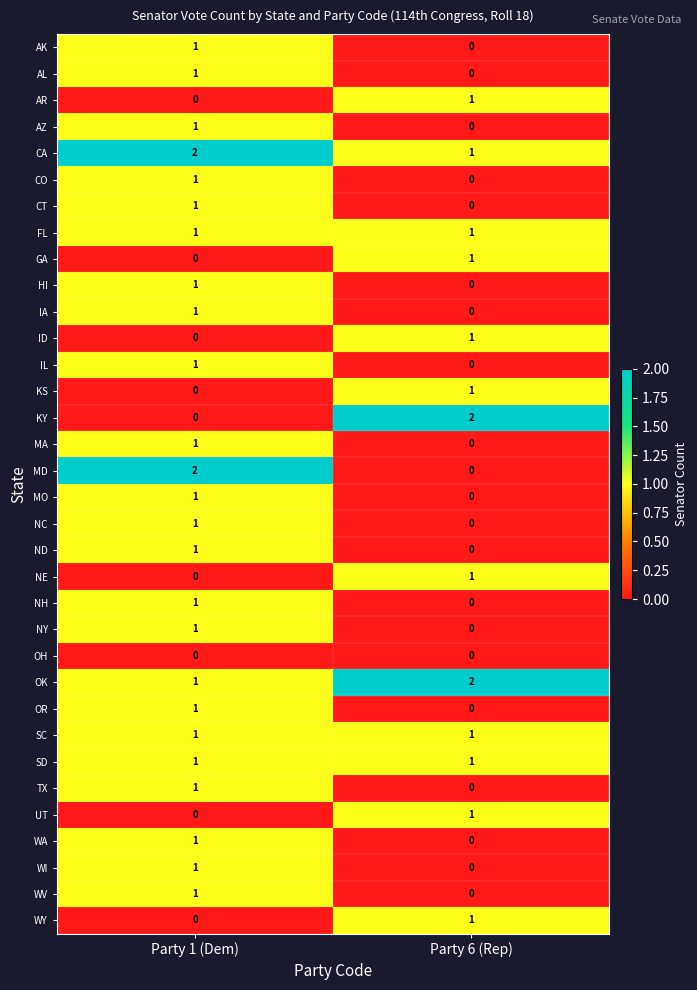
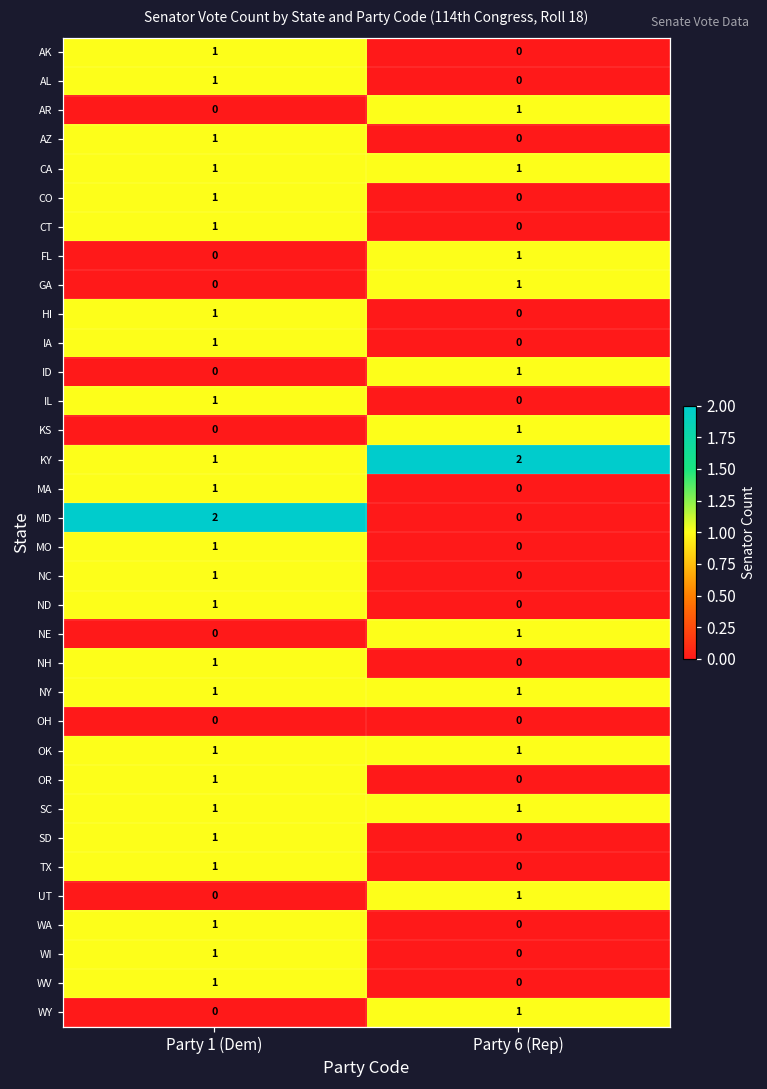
  {
    "AK": {
      "Party 1 (Dem)": 1,
      "Party 6 (Rep)": 0
    },
    "AL": {
      "Party 1 (Dem)": 1,
      "Party 6 (Rep)": 0
    },
    "AR": {
      "Party 1 (Dem)": 0,
      "Party 6 (Rep)": 1
    },
    "AZ": {
      "Party 1 (Dem)": 1,
      "Party 6 (Rep)": 0
    },
    "CA": {
-     "Party 1 (Dem)": 2,
+     "Party 1 (Dem)": 1,
      "Party 6 (Rep)": 1
    },
    "CO": {
      "Party 1 (Dem)": 1,
      "Party 6 (Rep)": 0
    },
    "CT": {
      "Party 1 (Dem)": 1,
      "Party 6 (Rep)": 0
    },
    "FL": {
-     "Party 1 (Dem)": 1,
+     "Party 1 (Dem)": 0,
      "Party 6 (Rep)": 1
    },
    "GA": {
      "Party 1 (Dem)": 0,
      "Party 6 (Rep)": 1
    },
    "HI": {
      "Party 1 (Dem)": 1,
      "Party 6 (Rep)": 0
    },
    "IA": {
      "Party 1 (Dem)": 1,
      "Party 6 (Rep)": 0
    },
    "ID": {
      "Party 1 (Dem)": 0,
      "Party 6 (Rep)": 1
    },
    "IL": {
      "Party 1 (Dem)": 1,
      "Party 6 (Rep)": 0
    },
    "KS": {
      "Party 1 (Dem)": 0,
      "Party 6 (Rep)": 1
    },
    "KY": {
-     "Party 1 (Dem)": 0,
+     "Party 1 (Dem)": 1,
      "Party 6 (Rep)": 2
    },
    "MA": {
      "Party 1 (Dem)": 1,
      "Party 6 (Rep)": 0
    },
    "MD": {
      "Party 1 (Dem)": 2,
      "Party 6 (Rep)": 0
    },
    "MO": {
      "Party 1 (Dem)": 1,
      "Party 6 (Rep)": 0
    },
    "NC": {
      "Party 1 (Dem)": 1,
      "Party 6 (Rep)": 0
    },
    "ND": {
      "Party 1 (Dem)": 1,
      "Party 6 (Rep)": 0
    },
    "NE": {
      "Party 1 (Dem)": 0,
      "Party 6 (Rep)": 1
    },
    "NH": {
      "Party 1 (Dem)": 1,
      "Party 6 (Rep)": 0
    },
    "NY": {
      "Party 1 (Dem)": 1,
-     "Party 6 (Rep)": 0
+     "Party 6 (Rep)": 1
    },
    "OH": {
      "Party 1 (Dem)": 0,
      "Party 6 (Rep)": 0
    },
    "OK": {
      "Party 1 (Dem)": 1,
-     "Party 6 (Rep)": 2
+     "Party 6 (Rep)": 1
    },
    "OR": {
      "Party 1 (Dem)": 1,
      "Party 6 (Rep)": 0
    },
    "SC": {
      "Party 1 (Dem)": 1,
      "Party 6 (Rep)": 1
    },
    "SD": {
      "Party 1 (Dem)": 1,
-     "Party 6 (Rep)": 1
+     "Party 6 (Rep)": 0
    },
    "TX": {
      "Party 1 (Dem)": 1,
      "Party 6 (Rep)": 0
    },
    "UT": {
      "Party 1 (Dem)": 0,
      "Party 6 (Rep)": 1
    },
    "WA": {
      "Party 1 (Dem)": 1,
      "Party 6 (Rep)": 0
    },
    "WI": {
      "Party 1 (Dem)": 1,
      "Party 6 (Rep)": 0
    },
    "WV": {
      "Party 1 (Dem)": 1,
      "Party 6 (Rep)": 0
    },
    "WY": {
      "Party 1 (Dem)": 0,
      "Party 6 (Rep)": 1
    }
  }
